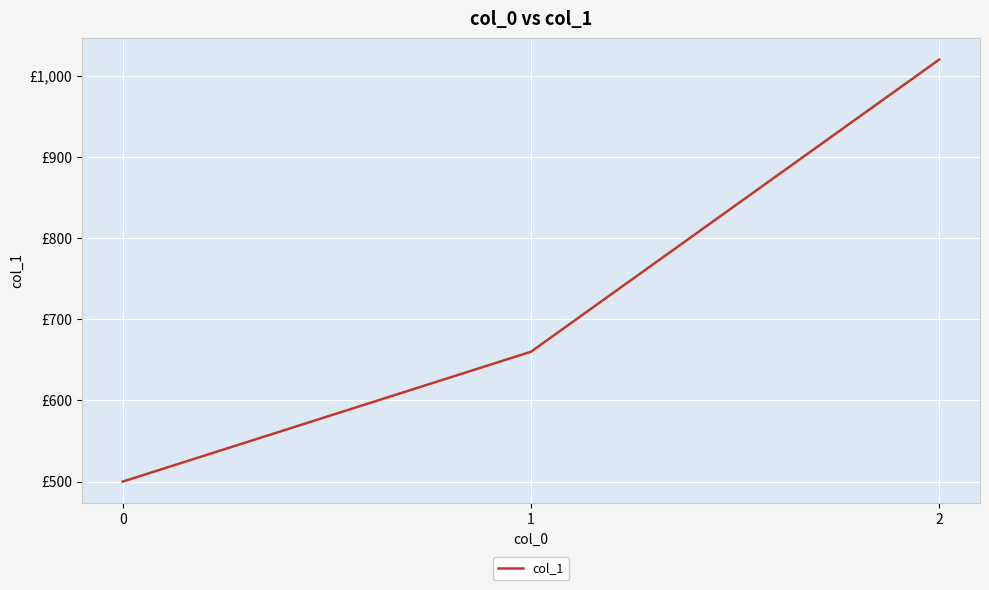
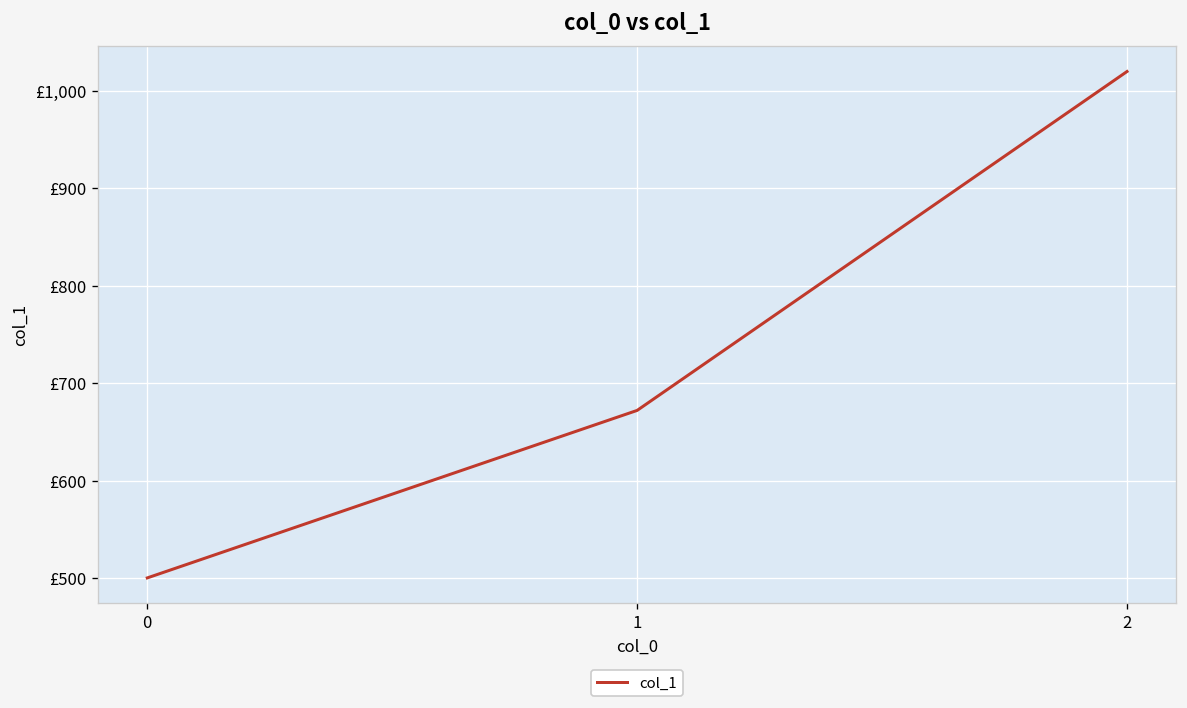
  {
    "0": "£500",
-   "1": "£660",
+   "1": "£670",
    "2": "£1,020"
  }
